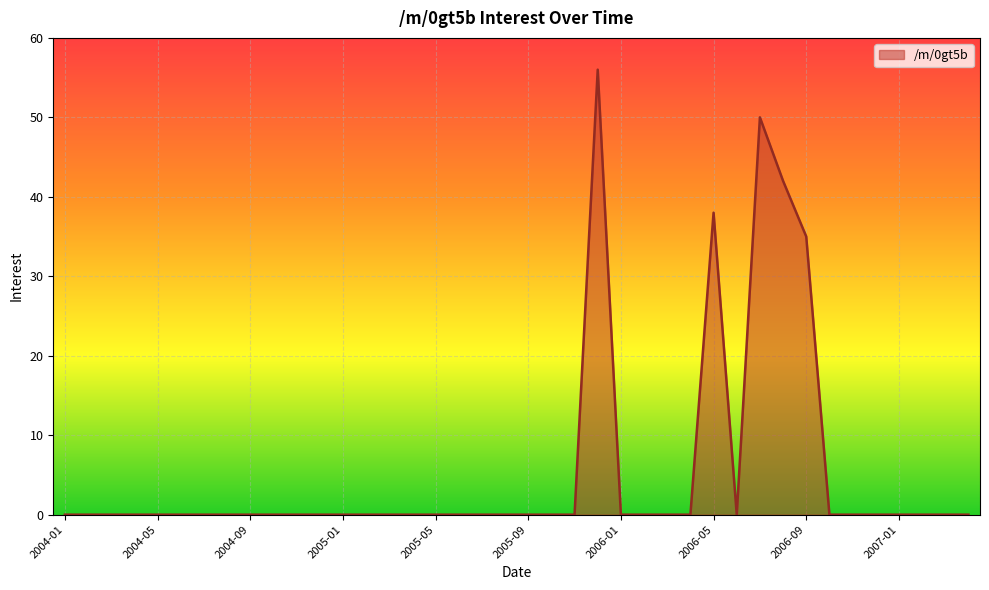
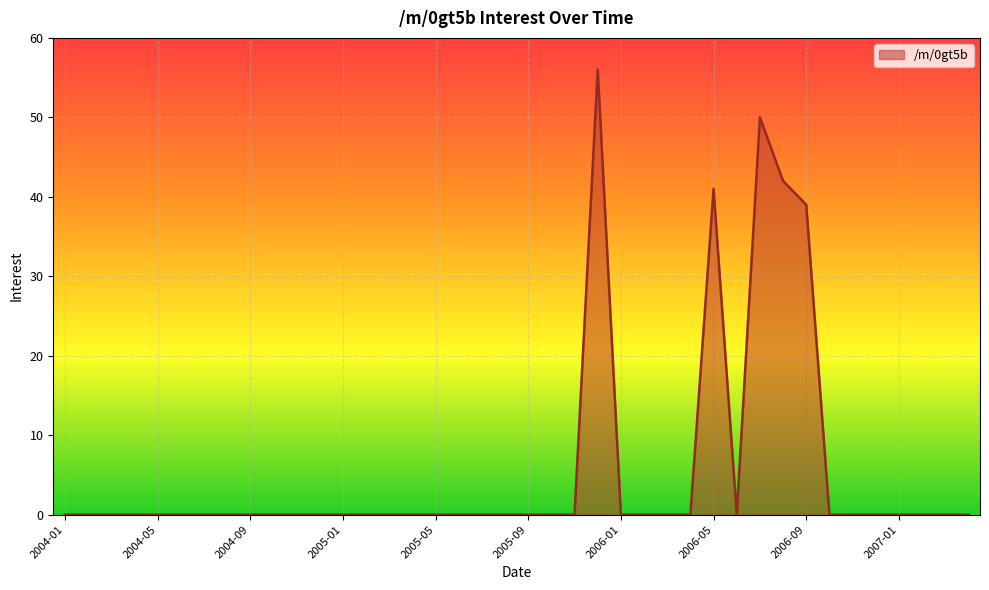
  {
    "2004-01": 0,
    "2004-05": 0,
    "2004-09": 0,
    "2005-01": 0,
    "2005-05": 0,
    "2005-09": 0,
    "2006-01": 0,
-   "2006-05": 38,
-   "2006-09": 35,
+   "2006-05": 41,
+   "2006-09": 39,
    "2007-01": 0
  }
